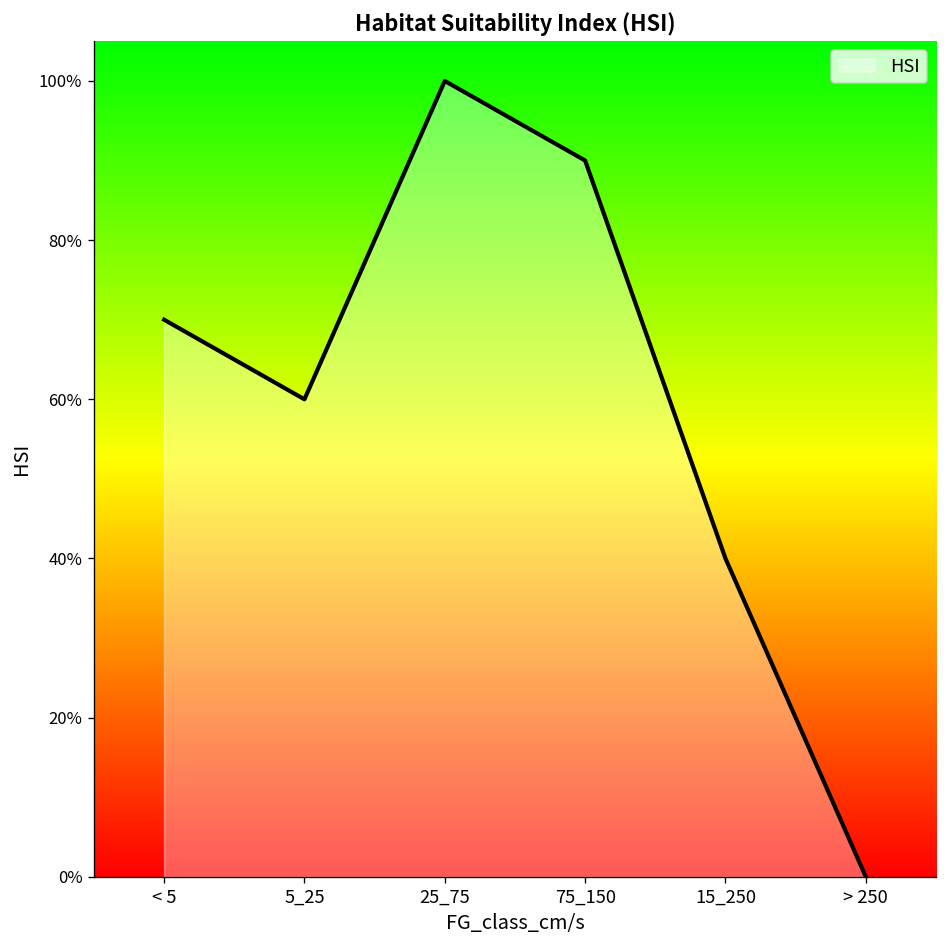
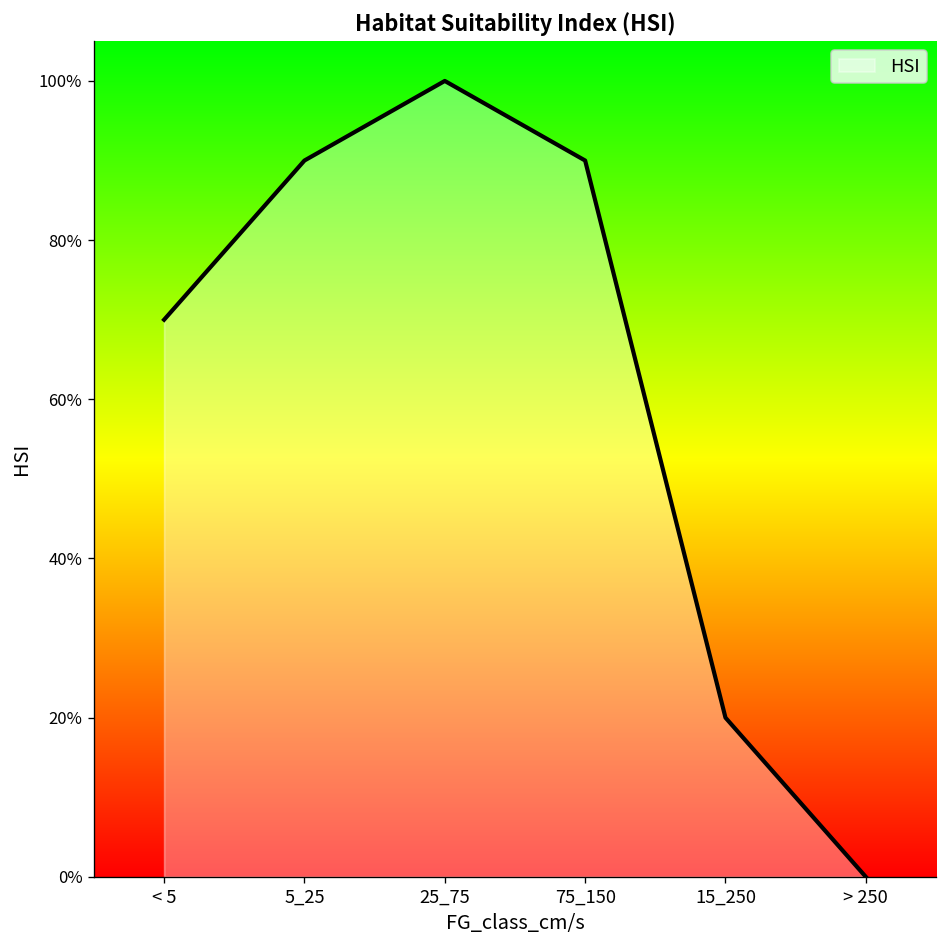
  {
    "< 5": "70%",
-   "5_25": "60%",
+   "5_25": "90%",
    "25_75": "100%",
    "75_150": "90%",
-   "15_250": "40%",
+   "15_250": "20%",
    "> 250": "0%"
  }
